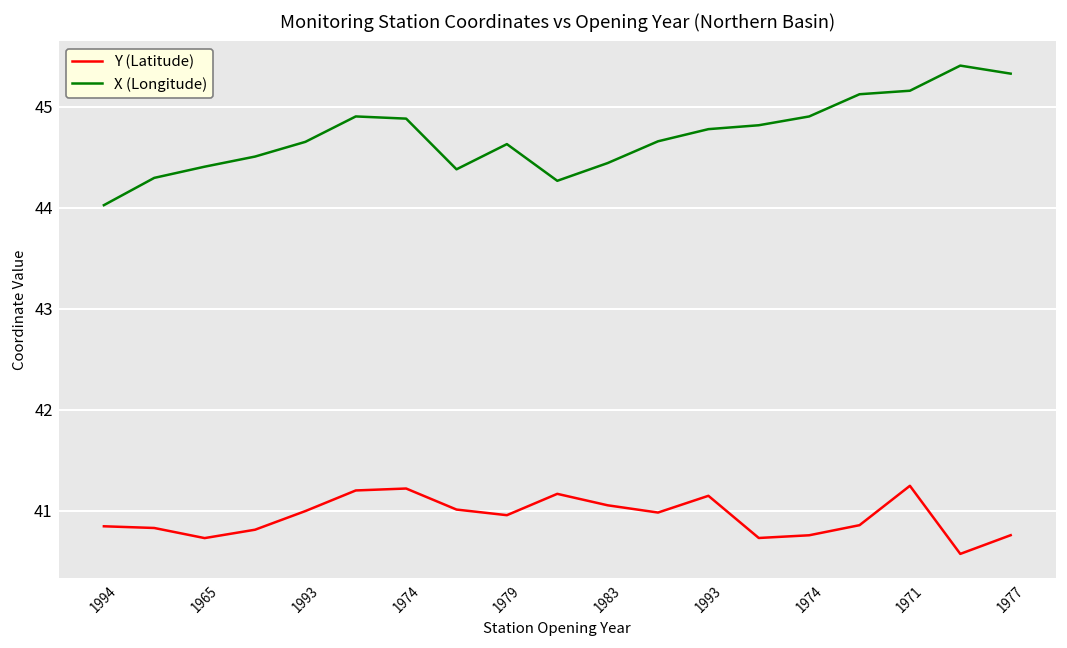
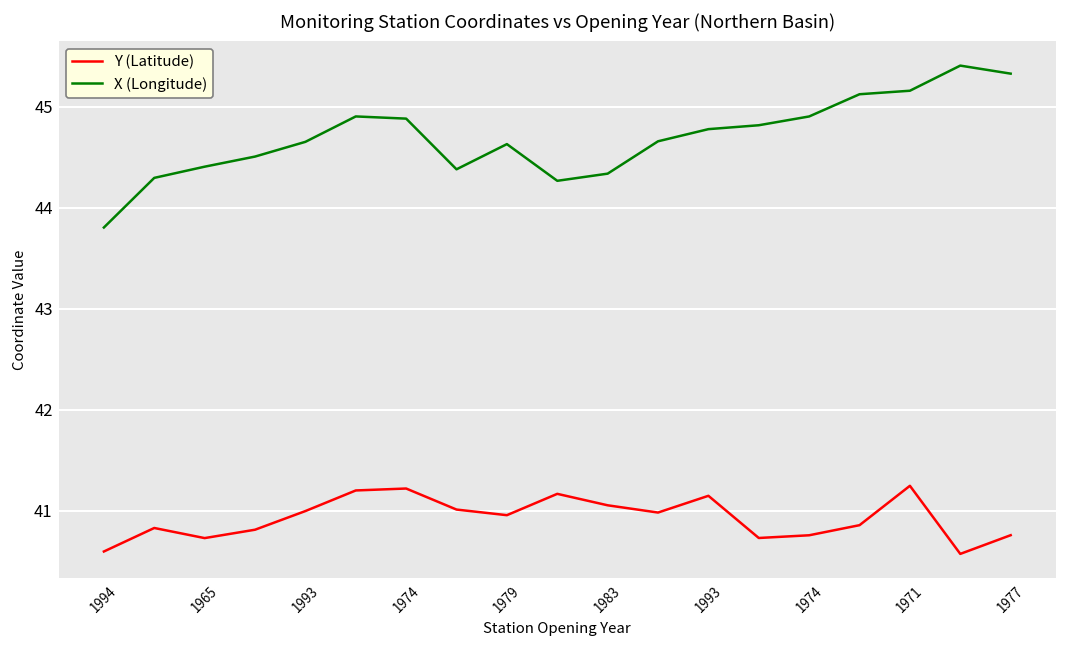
  {
    "Y (Latitude)": {
-     "1994": 40.8,
+     "1994": 40.6,
      "1965": 40.7,
      "1979": 41.0,
      "1983": 41.1,
      "1971": 41.2,
      "1977": 40.8
    },
    "X (Longitude)": {
-     "1994": 44.0,
+     "1994": 43.8,
      "1965": 44.4,
      "1979": 44.6,
-     "1983": 44.4,
+     "1983": 44.3,
      "1971": 45.2,
      "1977": 45.3
    }
  }
